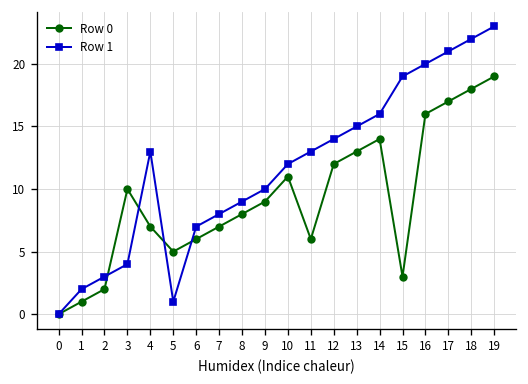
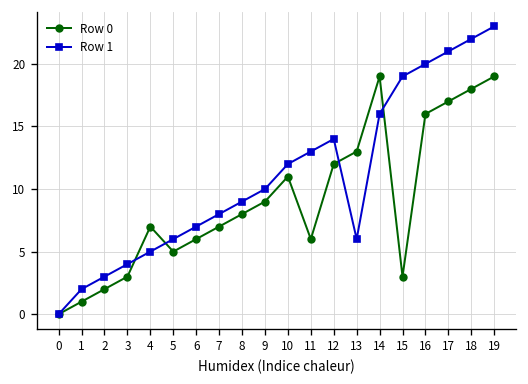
  {
    "Row 0": {
      "1": 1,
      "2": 2,
-     "3": 10,
+     "3": 3,
      "4": 7,
      "5": 5,
      "6": 6,
      "7": 7,
      "8": 8,
      "9": 9,
      "10": 11,
      "11": 6,
      "12": 12,
      "13": 13,
-     "14": 14,
+     "14": 19,
      "15": 3,
      "16": 16,
      "17": 17,
      "18": 18,
      "19": 19
    },
    "Row 1": {
      "1": 2,
      "2": 3,
      "3": 4,
-     "4": 13,
-     "5": 1,
+     "4": 5,
+     "5": 6,
      "6": 7,
      "7": 8,
      "8": 9,
      "9": 10,
      "10": 12,
      "11": 13,
      "12": 14,
-     "13": 15,
+     "13": 6,
      "14": 16,
      "15": 19,
      "16": 20,
      "17": 21,
      "18": 22,
      "19": 23
    }
  }
